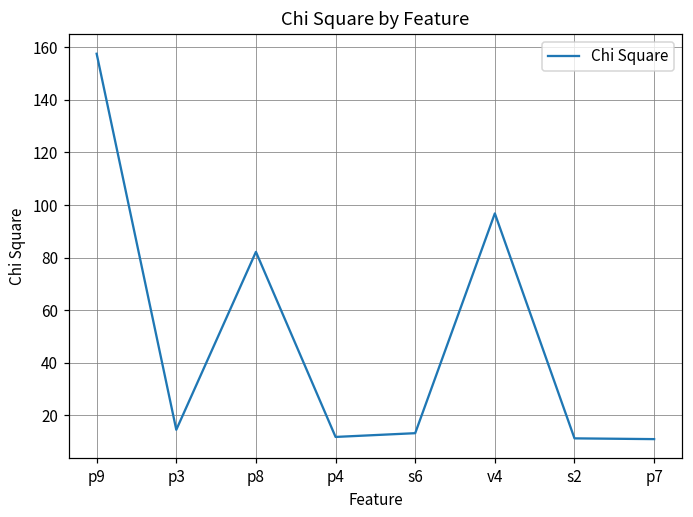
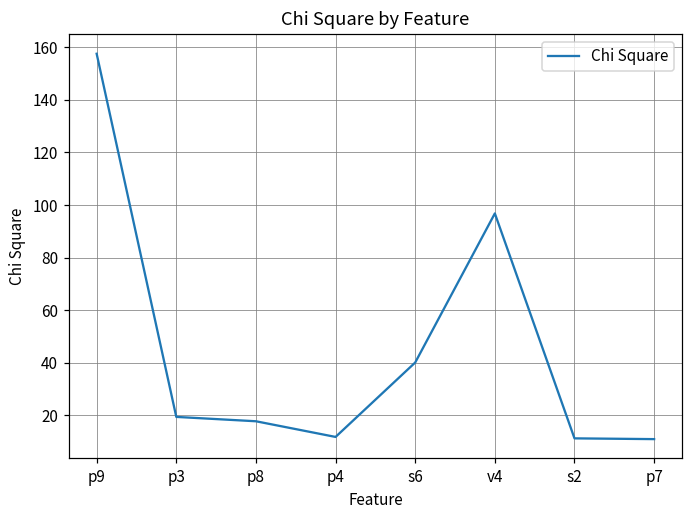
  {
    "p9": 158,
-   "p3": 14,
-   "p8": 82,
+   "p3": 19,
+   "p8": 18,
    "p4": 12,
-   "s6": 13,
+   "s6": 40,
    "v4": 97,
    "s2": 11,
    "p7": 11
  }
